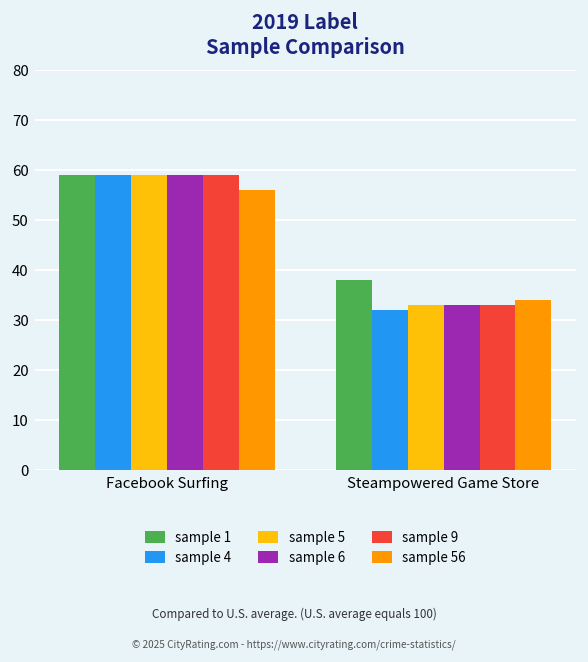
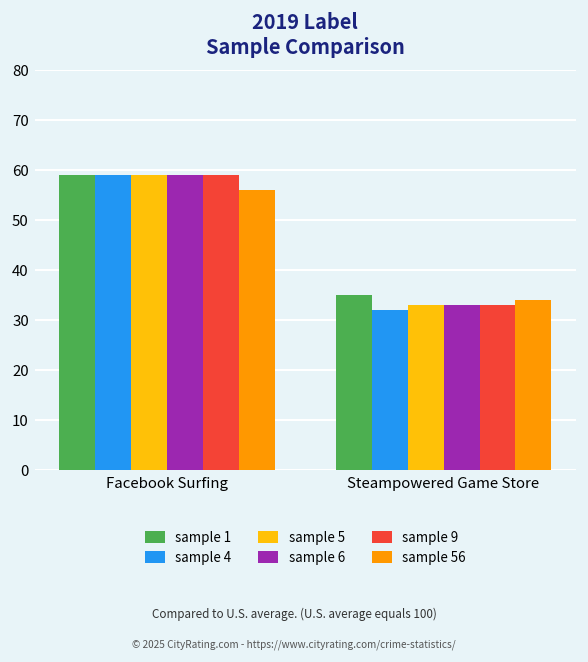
  {
    "sample 1": {
      "Facebook Surfing": 59,
-     "Steampowered Game Store": 38
+     "Steampowered Game Store": 35
    },
    "sample 4": {
      "Facebook Surfing": 59,
      "Steampowered Game Store": 32
    },
    "sample 6": {
      "Facebook Surfing": 59,
      "Steampowered Game Store": 33
    },
    "sample 9": {
      "Facebook Surfing": 59,
      "Steampowered Game Store": 33
    }
  }
